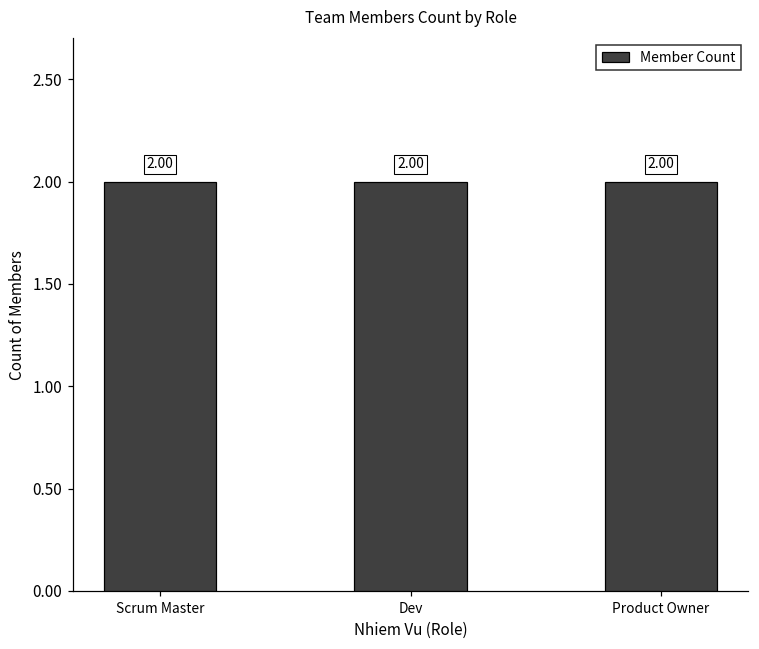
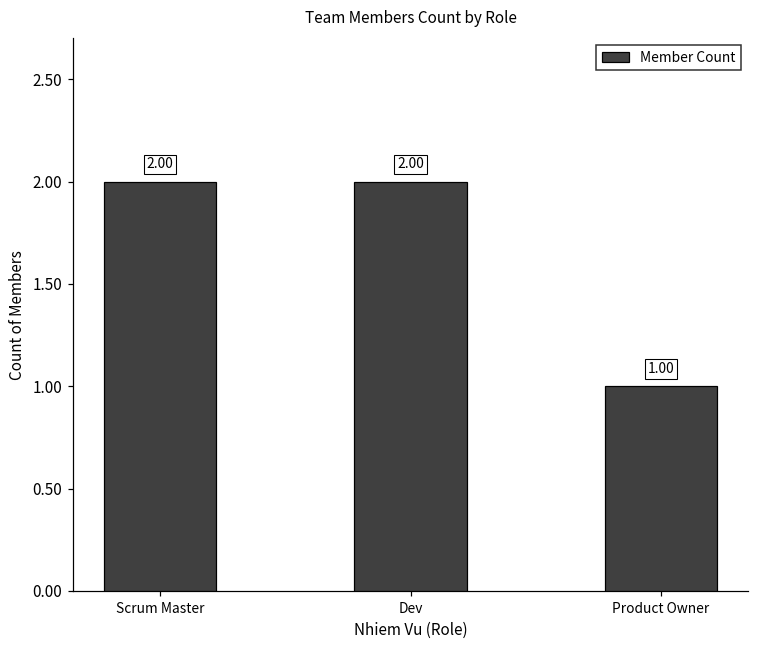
  {
-   "Product Owner": 2.00
+   "Product Owner": 1.00
  }
